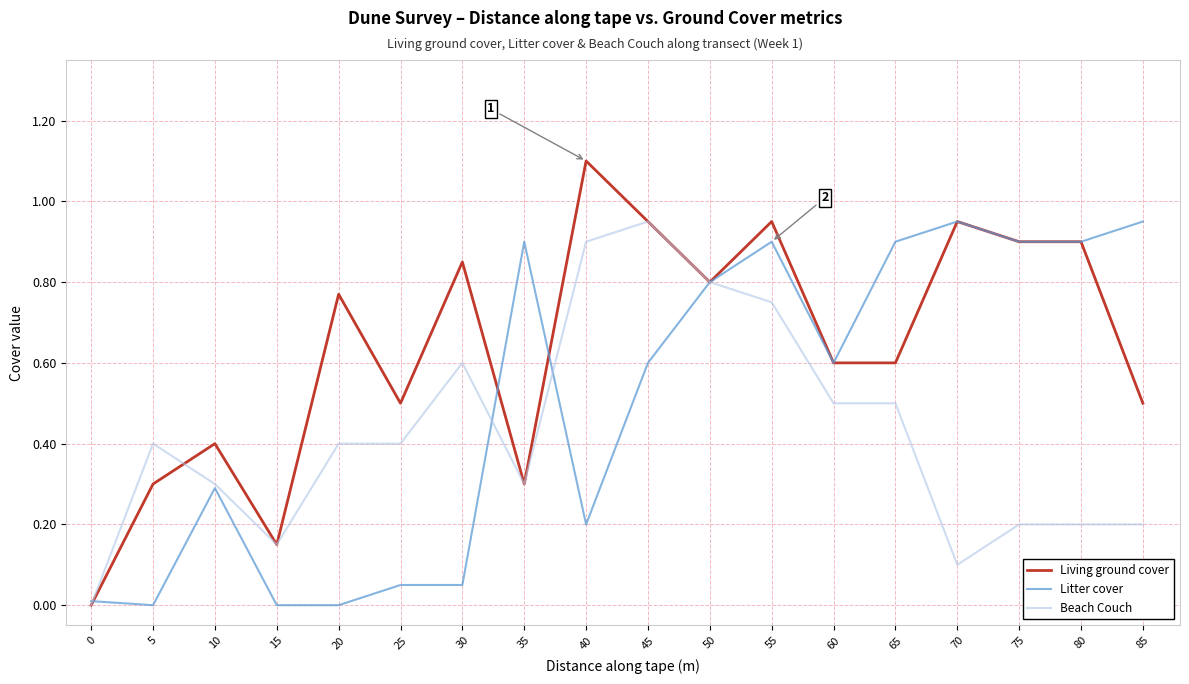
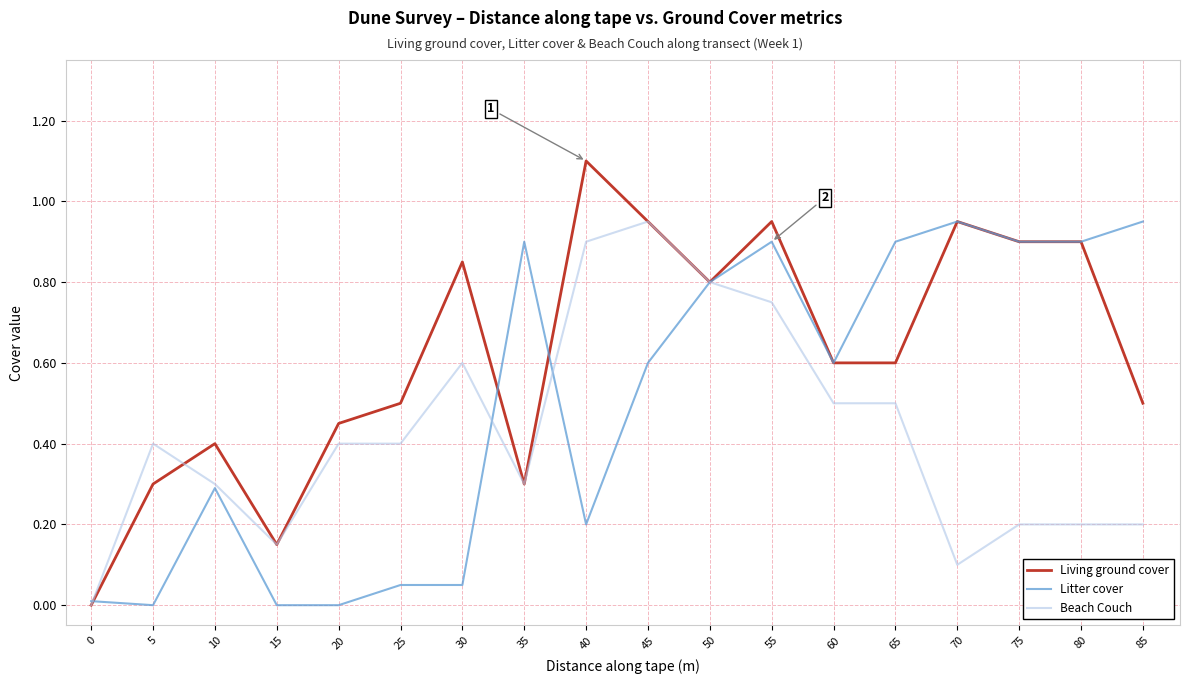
  {
    "Living ground cover": {
      "5": 0.30,
      "10": 0.40,
-     "20": 0.77,
+     "20": 0.45,
      "25": 0.50,
      "30": 0.85,
      "65": 0.60,
      "85": 0.50
    },
    "Litter cover": {
      "0": 0.01,
      "5": 0.00,
      "10": 0.29,
      "15": 0.00,
      "20": 0.00,
      "25": 0.05,
      "30": 0.05,
      "35": 0.90,
      "40": 0.20,
      "45": 0.60,
      "55": 0.90,
      "65": 0.90,
      "85": 0.95
    },
    "Beach Couch": {
      "5": 0.40,
      "10": 0.30,
      "20": 0.40,
      "25": 0.40,
      "30": 0.60,
      "40": 0.90,
      "55": 0.75,
      "60": 0.50,
      "65": 0.50,
      "70": 0.10,
      "75": 0.20,
      "80": 0.20,
      "85": 0.20
    }
  }
